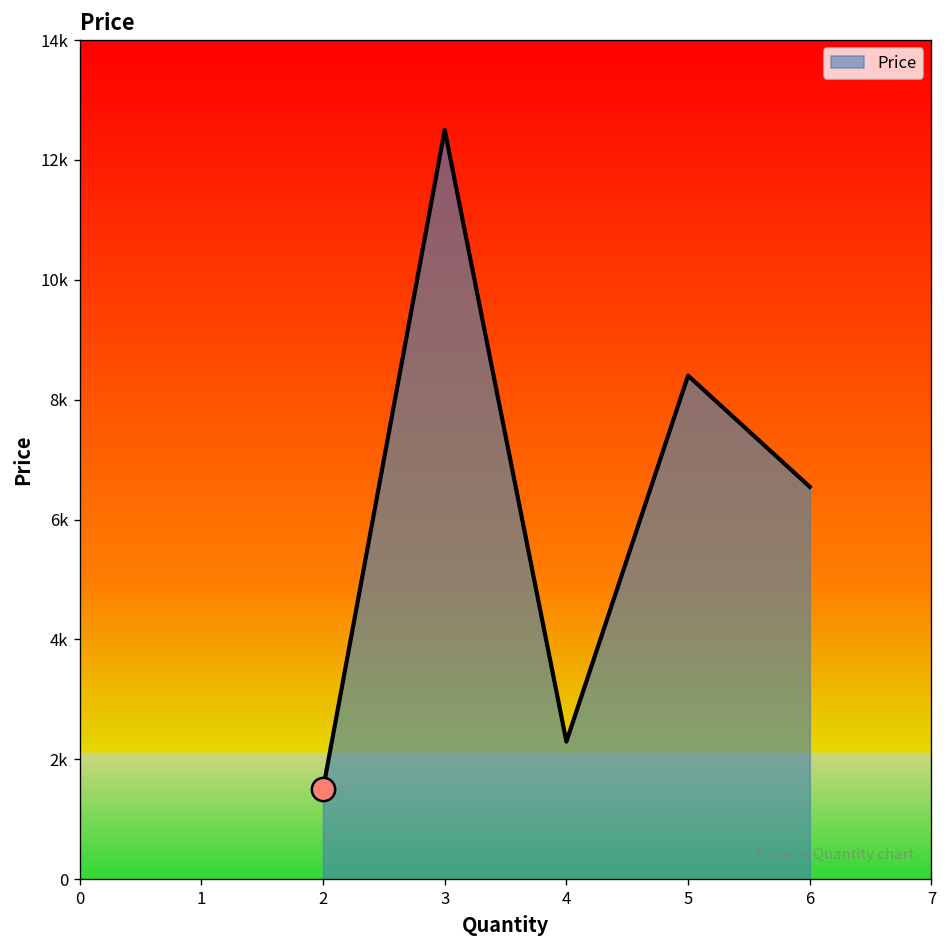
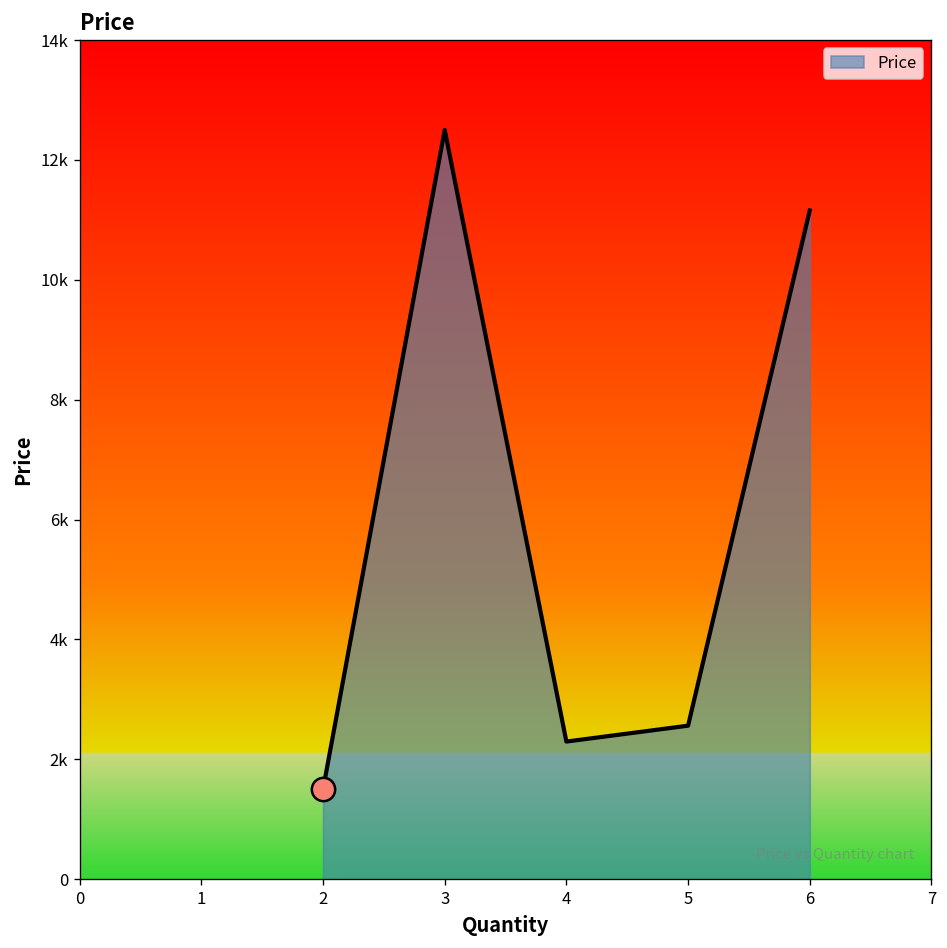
  {
    "Price": {
      "3": 12500,
      "4": 2300,
-     "5": 8400,
-     "6": 6500
+     "5": 2600,
+     "6": 11200
    }
  }
